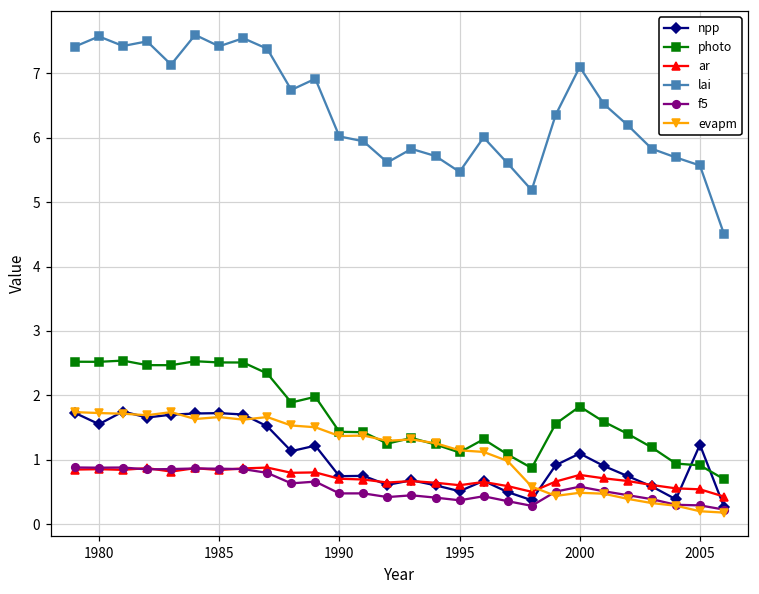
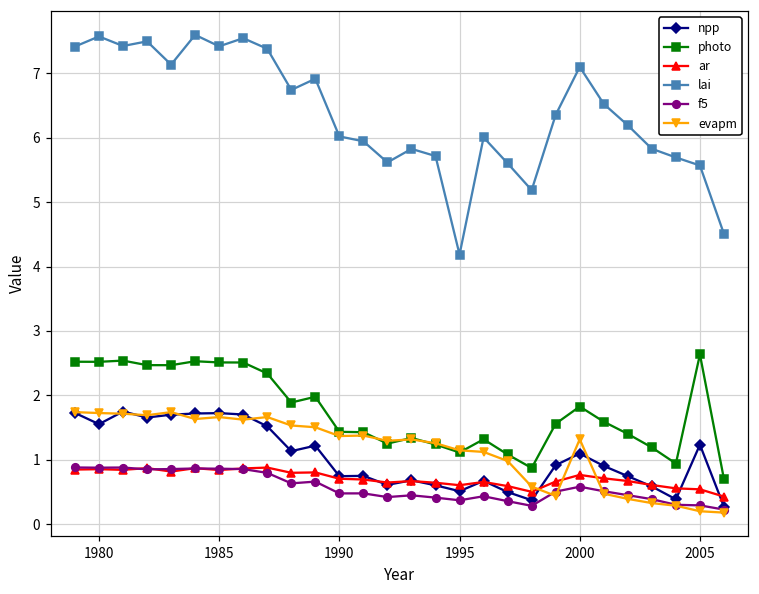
  {
    "npp": {
      "1980": 1.6,
      "1985": 1.7,
      "1995": 0.5,
      "2000": 1.1,
      "2005": 1.2
    },
    "photo": {
      "1980": 2.5,
      "1985": 2.5,
      "1990": 1.4,
      "2000": 1.8,
-     "2005": 0.9
+     "2005": 2.6
    },
    "ar": {
      "1995": 0.6,
      "2000": 0.8,
      "2005": 0.5
    },
    "lai": {
      "1980": 7.6,
      "1985": 7.4,
      "1990": 6.0,
-     "1995": 5.5,
+     "1995": 4.2,
      "2000": 7.1,
      "2005": 5.6
    },
    "f5": {
      "1990": 0.5,
      "1995": 0.4,
      "2000": 0.6,
      "2005": 0.3
    },
    "evapm": {
      "1980": 1.7,
      "1985": 1.7,
      "1990": 1.4,
-     "2000": 0.5,
+     "2000": 1.3,
      "2005": 0.2
    }
  }
